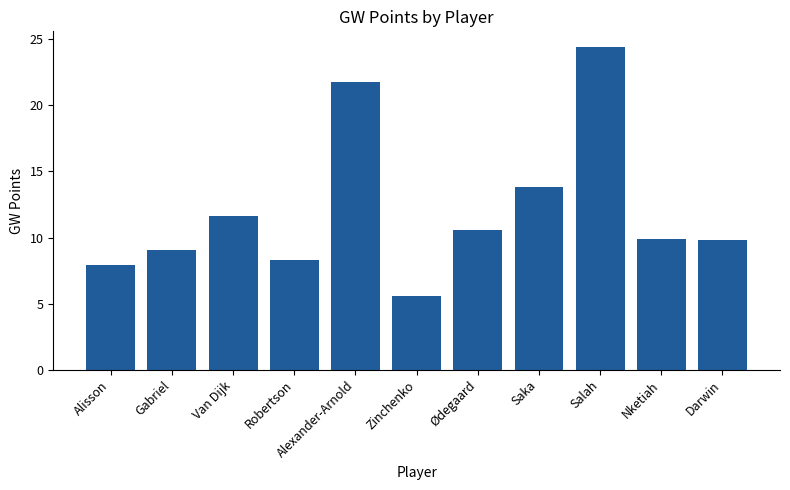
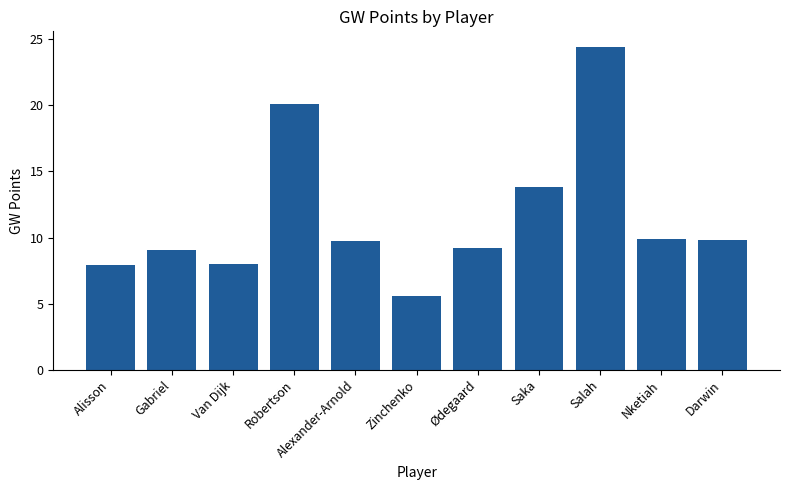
  {
    "Alisson": 7.9,
    "Gabriel": 9.1,
-   "Van Dijk": 11.6,
-   "Robertson": 8.3,
-   "Alexander-Arnold": 21.8,
+   "Van Dijk": 8.0,
+   "Robertson": 20.1,
+   "Alexander-Arnold": 9.7,
    "Zinchenko": 5.6,
-   "Ødegaard": 10.6,
+   "Ødegaard": 9.2,
    "Saka": 13.9,
    "Salah": 24.4,
    "Nketiah": 9.9,
    "Darwin": 9.8
  }
